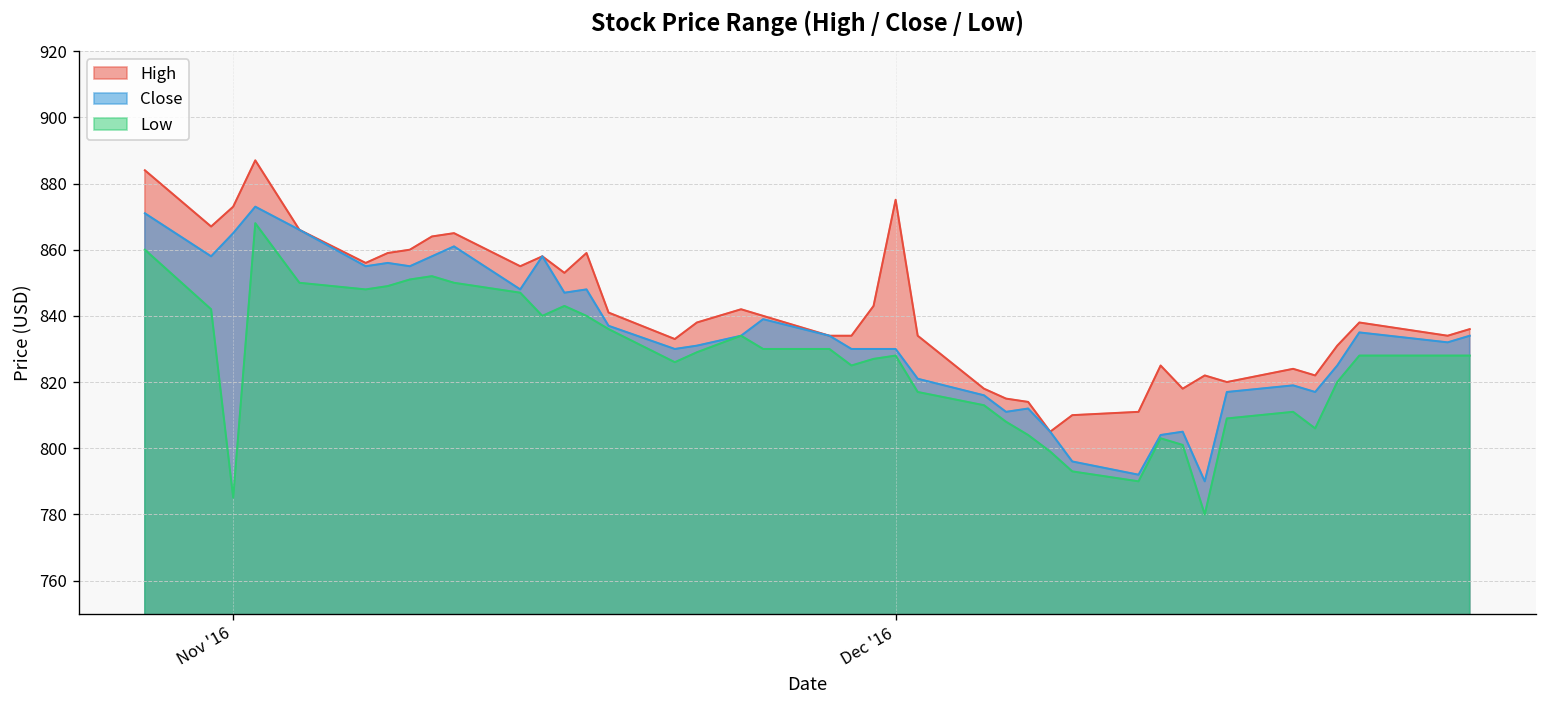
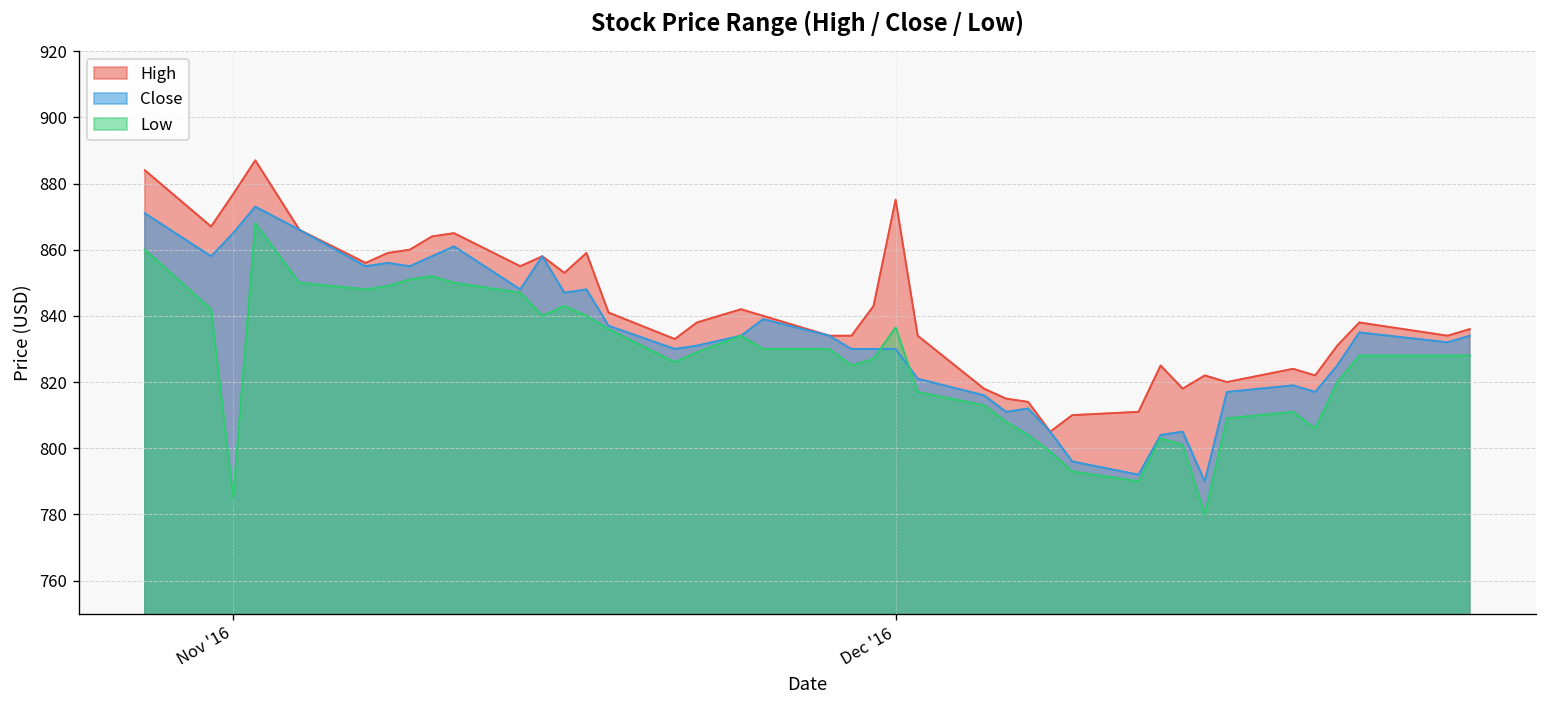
  {
    "High": {
-     "Nov '16": 873,
+     "Nov '16": 877,
      "Dec '16": 875
    },
    "Close": {
      "Nov '16": 865,
      "Dec '16": 830
    },
    "Low": {
      "Nov '16": 785,
-     "Dec '16": 828
+     "Dec '16": 837
    }
  }
